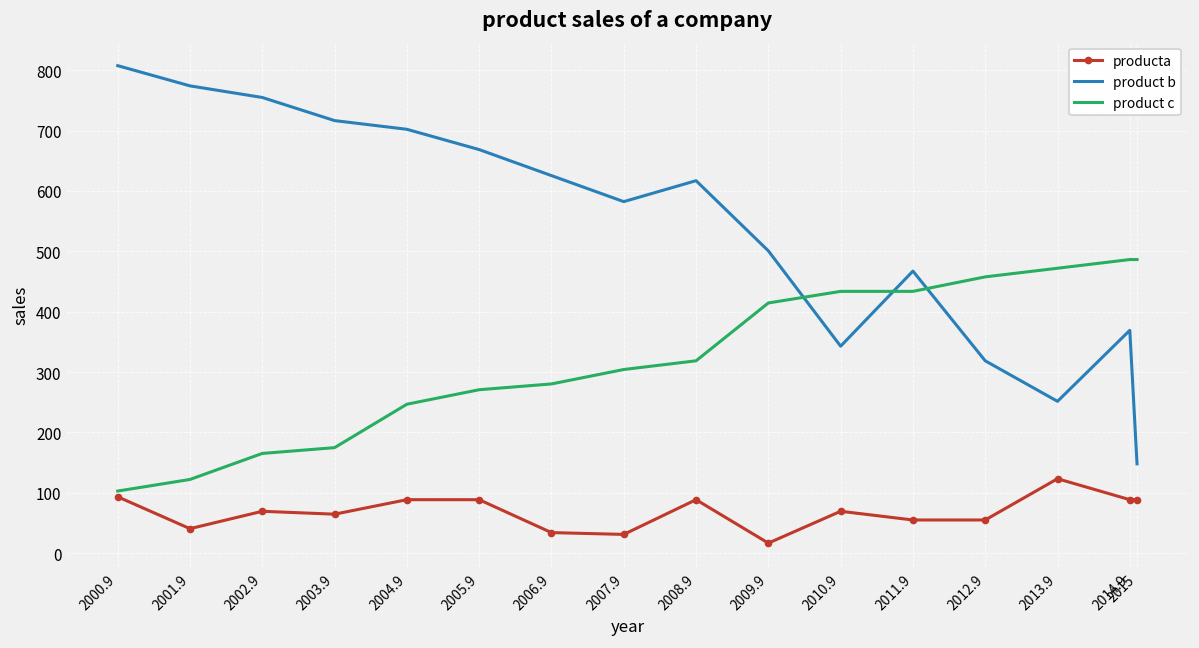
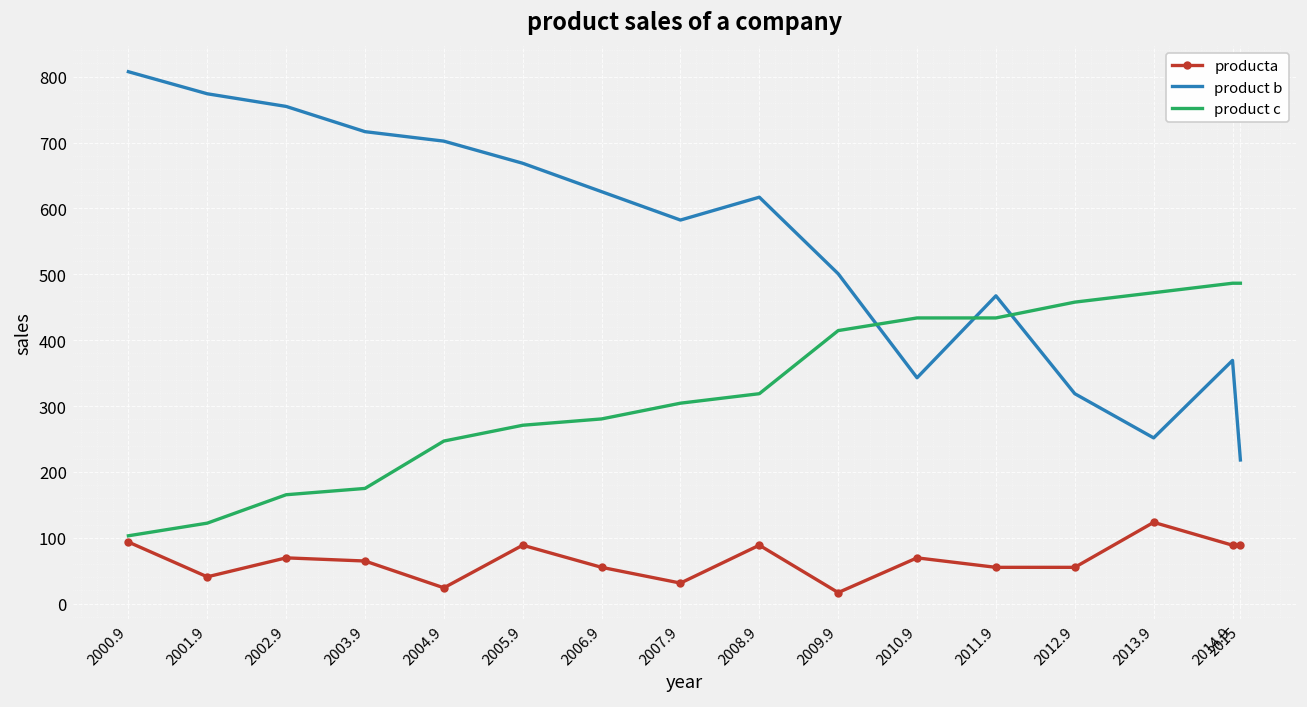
  {
    "producta": {
      "2000.9": 90,
      "2001.9": 40,
      "2002.9": 70,
      "2003.9": 60,
-     "2004.9": 90,
+     "2004.9": 20,
      "2005.9": 90,
-     "2006.9": 30,
+     "2006.9": 60,
      "2007.9": 30,
      "2008.9": 90,
      "2009.9": 20,
      "2010.9": 70,
      "2011.9": 60,
      "2012.9": 60,
      "2013.9": 120,
      "2014.9": 90,
      "2015": 90
    },
    "product b": {
      "2000.9": 810,
      "2001.9": 770,
      "2002.9": 750,
      "2003.9": 720,
      "2004.9": 700,
      "2005.9": 670,
      "2006.9": 630,
      "2007.9": 580,
      "2008.9": 620,
      "2009.9": 500,
      "2010.9": 340,
      "2011.9": 470,
      "2012.9": 320,
      "2013.9": 250,
      "2014.9": 370,
-     "2015": 150
+     "2015": 220
    },
    "product c": {
      "2000.9": 100,
      "2001.9": 120,
      "2002.9": 170,
      "2003.9": 170,
      "2004.9": 250,
      "2005.9": 270,
      "2006.9": 280,
      "2007.9": 300,
      "2008.9": 320,
      "2009.9": 410,
      "2010.9": 430,
      "2011.9": 430,
      "2012.9": 460,
      "2013.9": 470,
      "2014.9": 490,
      "2015": 490
    }
  }
